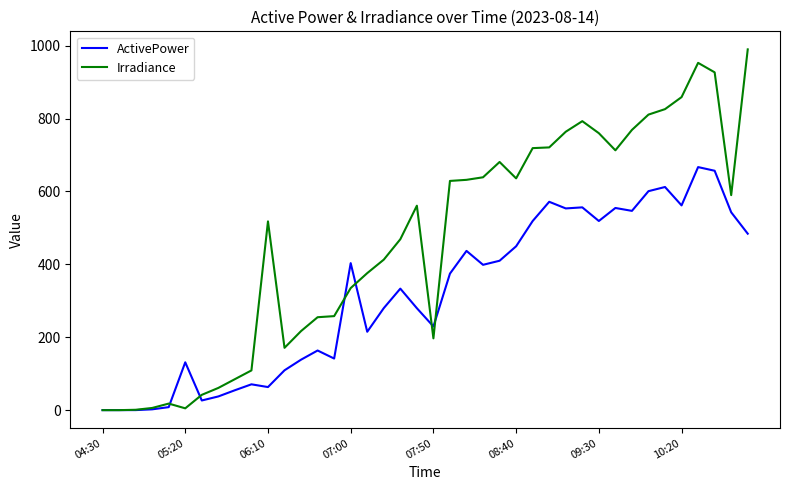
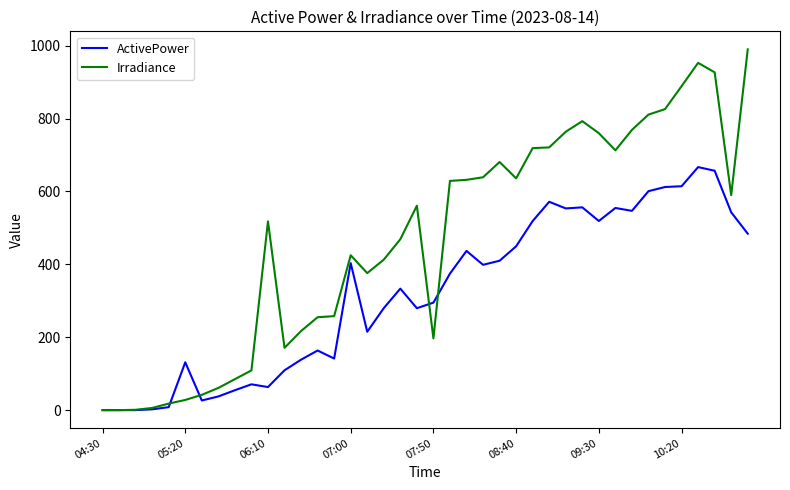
  {
    "ActivePower": {
      "05:20": 130,
      "06:10": 60,
      "07:00": 400,
-     "07:50": 230,
+     "07:50": 300,
      "08:40": 450,
      "09:30": 520,
-     "10:20": 560
+     "10:20": 610
    },
    "Irradiance": {
-     "05:20": 10,
+     "05:20": 30,
      "06:10": 520,
-     "07:00": 340,
+     "07:00": 430,
      "07:50": 200,
      "08:40": 640,
      "09:30": 760,
-     "10:20": 860
+     "10:20": 890
    }
  }
